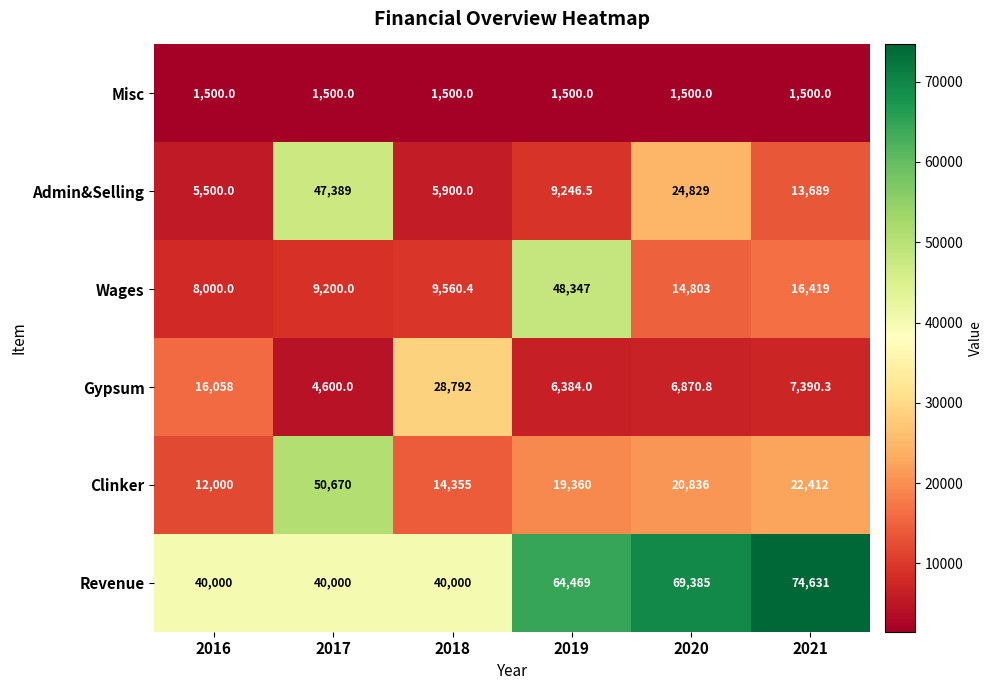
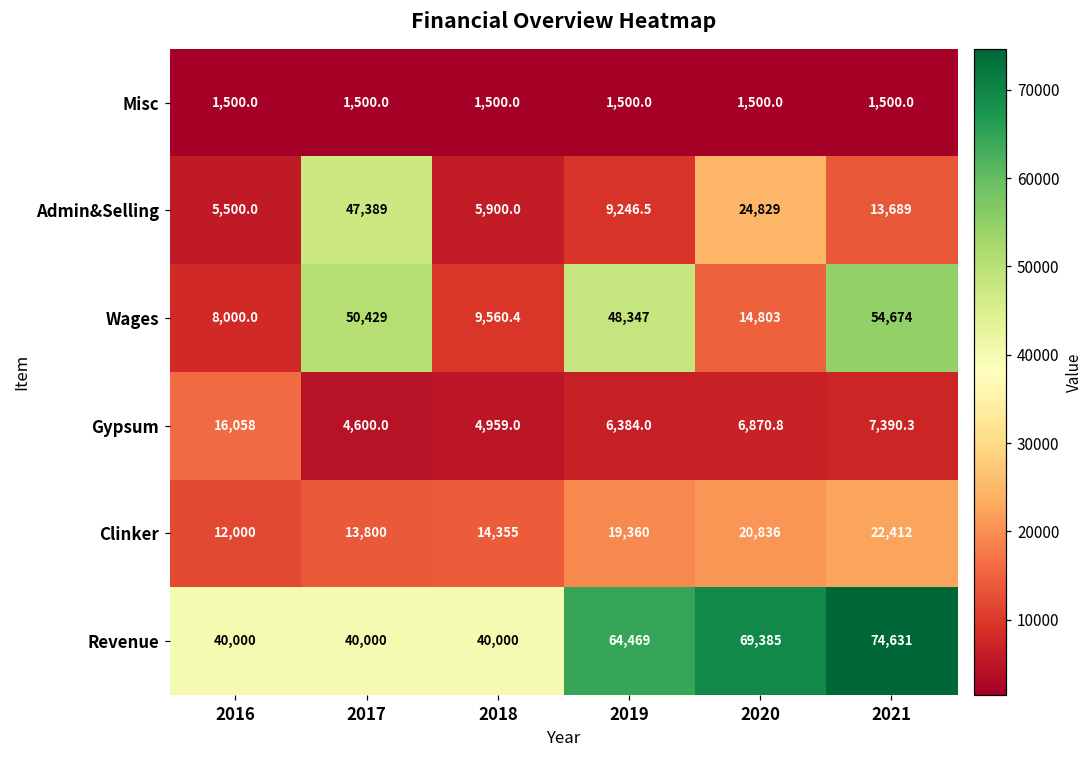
  {
    "Misc": {
      "2016": "1,500.0",
      "2017": "1,500.0",
      "2018": "1,500.0",
      "2019": "1,500.0",
      "2020": "1,500.0",
      "2021": "1,500.0"
    },
    "Admin&Selling": {
      "2016": "5,500.0",
      "2017": "47,389",
      "2018": "5,900.0",
      "2019": "9,246.5",
      "2020": "24,829",
      "2021": "13,689"
    },
    "Wages": {
      "2016": "8,000.0",
-     "2017": "9,200.0",
+     "2017": "50,429",
      "2018": "9,560.4",
      "2019": "48,347",
      "2020": "14,803",
-     "2021": "16,419"
+     "2021": "54,674"
    },
    "Gypsum": {
      "2016": "16,058",
      "2017": "4,600.0",
-     "2018": "28,792",
+     "2018": "4,959.0",
      "2019": "6,384.0",
      "2020": "6,870.8",
      "2021": "7,390.3"
    },
    "Clinker": {
      "2016": "12,000",
-     "2017": "50,670",
+     "2017": "13,800",
      "2018": "14,355",
      "2019": "19,360",
      "2020": "20,836",
      "2021": "22,412"
    },
    "Revenue": {
      "2016": "40,000",
      "2017": "40,000",
      "2018": "40,000",
      "2019": "64,469",
      "2020": "69,385",
      "2021": "74,631"
    }
  }
